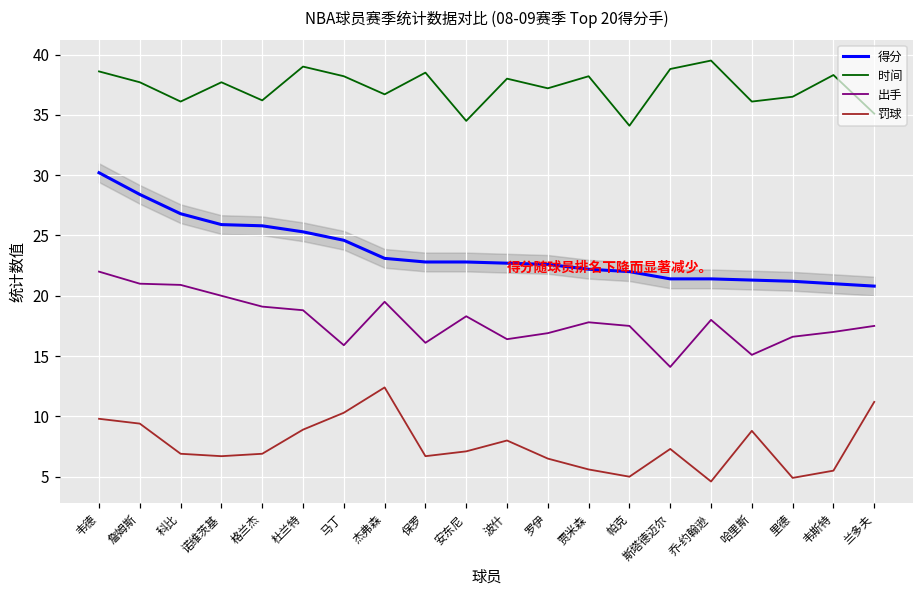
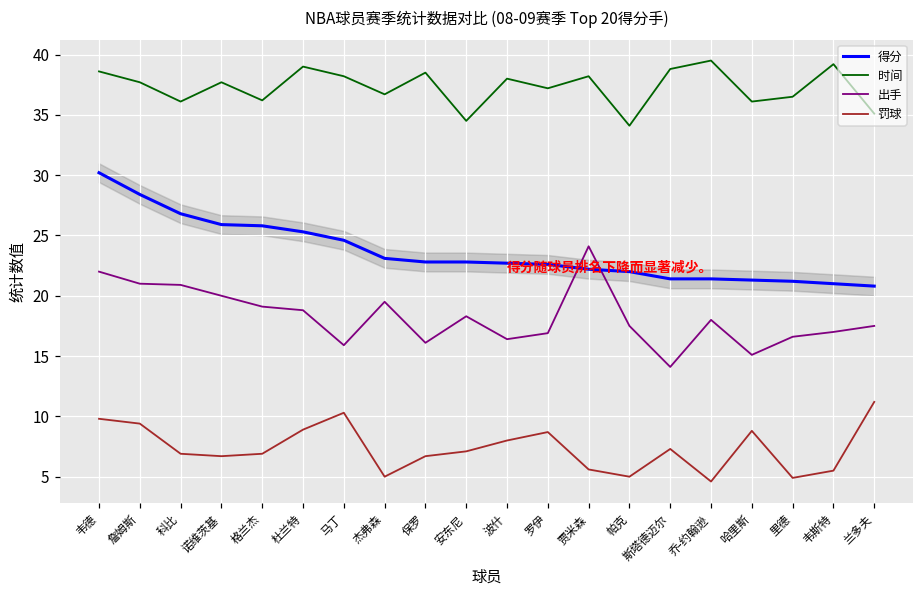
  {
    "得分": {
      "韦德": 30.2,
      "詹姆斯": 28.4,
      "科比": 26.8,
      "诺维茨基": 25.9,
      "格兰杰": 25.8,
      "杜兰特": 25.3,
      "马丁": 24.6,
      "杰弗森": 23.1,
      "保罗": 22.8,
      "安东尼": 22.8,
      "波什": 22.7,
      "罗伊": 22.6,
      "贾米森": 22.2,
      "帕克": 22.0,
      "斯塔德迈尔": 21.4,
      "乔-约翰逊": 21.4,
      "哈里斯": 21.3,
      "里德": 21.2,
      "韦斯特": 21.0,
      "兰多夫": 20.8
    },
    "时间": {
      "韦德": 38.6,
      "詹姆斯": 37.7,
      "科比": 36.1,
      "诺维茨基": 37.7,
      "格兰杰": 36.2,
      "杜兰特": 39.0,
      "马丁": 38.2,
      "杰弗森": 36.7,
      "保罗": 38.5,
      "安东尼": 34.5,
      "波什": 38.0,
      "罗伊": 37.2,
      "贾米森": 38.2,
      "帕克": 34.1,
      "斯塔德迈尔": 38.8,
      "乔-约翰逊": 39.5,
      "哈里斯": 36.1,
      "里德": 36.5,
-     "韦斯特": 38.3
+     "韦斯特": 39.2
    },
    "出手": {
      "韦德": 22.0,
      "詹姆斯": 21.0,
      "科比": 20.9,
      "诺维茨基": 20.0,
      "格兰杰": 19.1,
      "杜兰特": 18.8,
      "马丁": 15.9,
      "杰弗森": 19.5,
      "保罗": 16.1,
      "安东尼": 18.3,
      "波什": 16.4,
      "罗伊": 16.9,
-     "贾米森": 17.8,
+     "贾米森": 24.1,
      "帕克": 17.5,
      "斯塔德迈尔": 14.1,
      "乔-约翰逊": 18.0,
      "哈里斯": 15.1,
      "里德": 16.6,
      "韦斯特": 17.0,
      "兰多夫": 17.5
    },
    "罚球": {
      "韦德": 9.8,
      "詹姆斯": 9.4,
      "科比": 6.9,
      "诺维茨基": 6.7,
      "格兰杰": 6.9,
      "杜兰特": 8.9,
      "马丁": 10.3,
-     "杰弗森": 12.4,
+     "杰弗森": 5.0,
      "保罗": 6.7,
      "安东尼": 7.1,
      "波什": 8.0,
-     "罗伊": 6.5,
+     "罗伊": 8.7,
      "贾米森": 5.6,
      "帕克": 5.0,
      "斯塔德迈尔": 7.3,
      "乔-约翰逊": 4.6,
      "哈里斯": 8.8,
      "里德": 4.9,
      "韦斯特": 5.5,
      "兰多夫": 11.2
    }
  }
